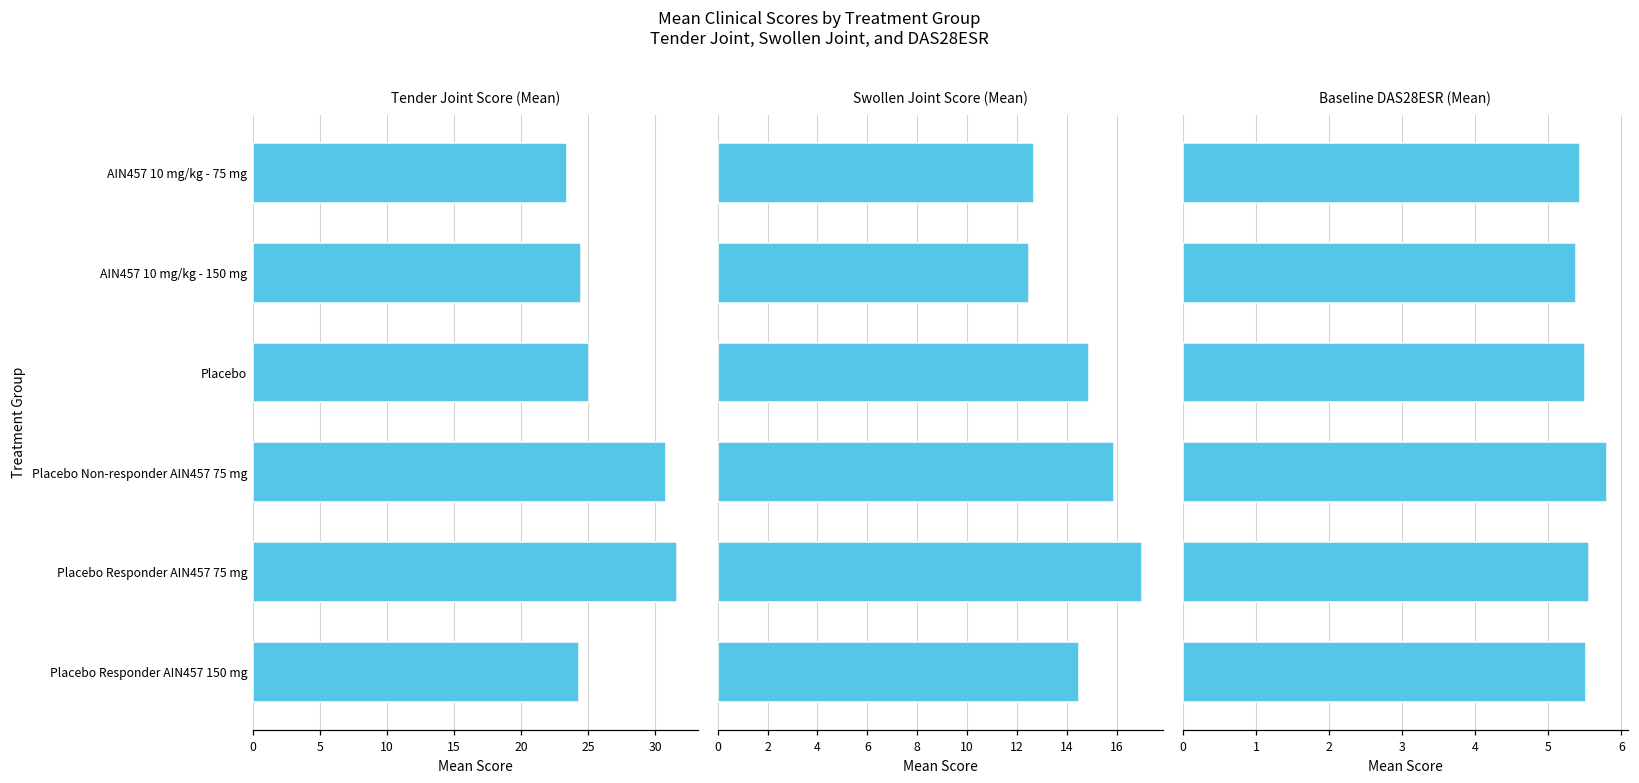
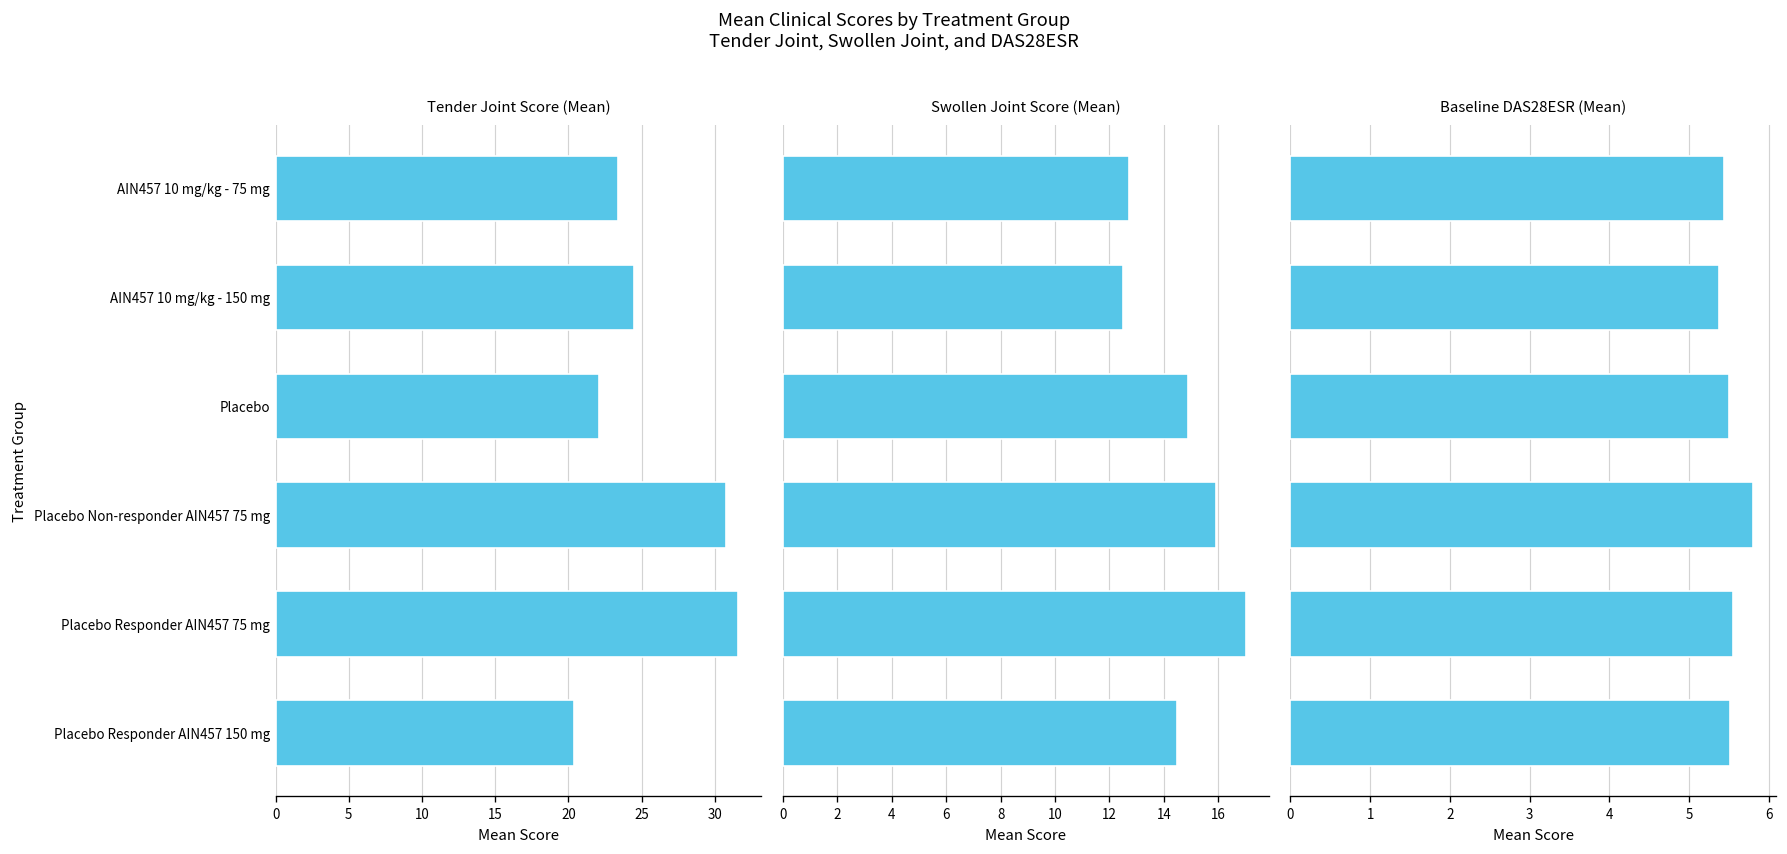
  {
    "Tender Joint Score (Mean)": {
      "AIN457 10 mg/kg - 75 mg": 23.4,
      "AIN457 10 mg/kg - 150 mg": 24.5,
-     "Placebo": 25.1,
+     "Placebo": 22.1,
      "Placebo Non-responder AIN457 75 mg": 30.8,
      "Placebo Responder AIN457 75 mg": 31.6,
-     "Placebo Responder AIN457 150 mg": 24.3
+     "Placebo Responder AIN457 150 mg": 20.4
    }
  }
